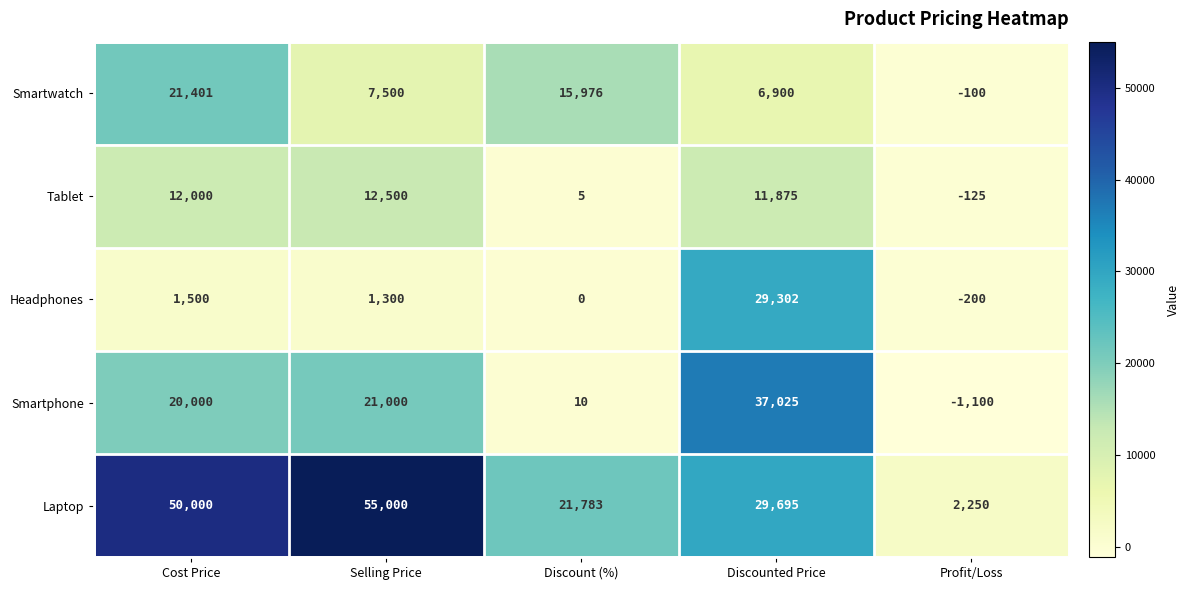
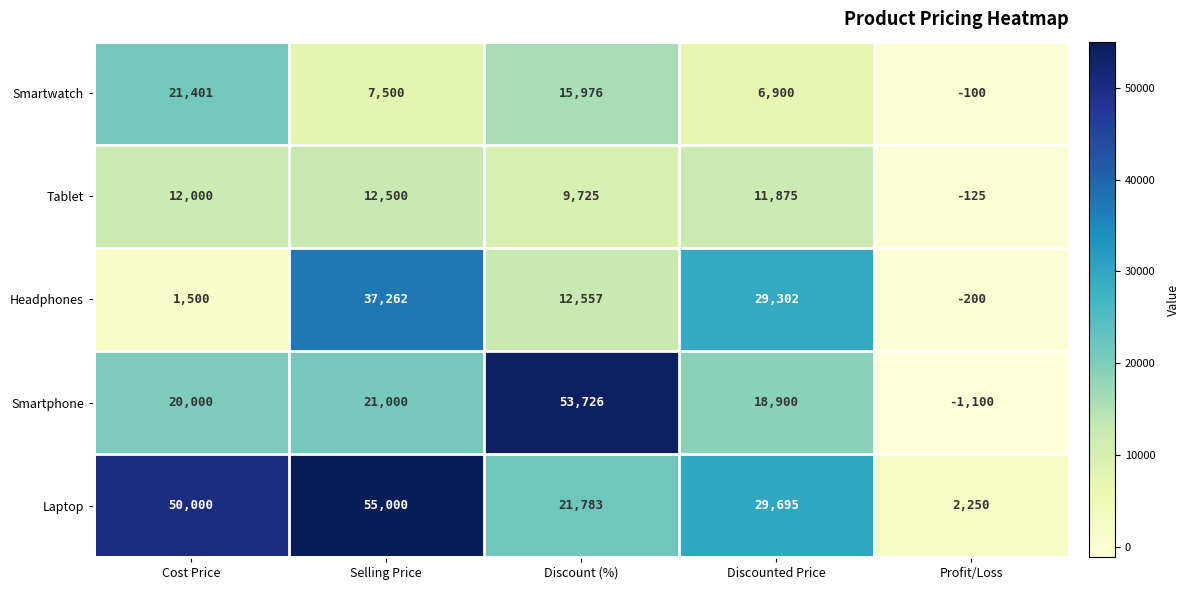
  {
    "Smartwatch": {
      "Cost Price": "21,401",
      "Selling Price": "7,500",
      "Discount (%)": "15,976",
      "Discounted Price": "6,900",
      "Profit/Loss": "-100"
    },
    "Tablet": {
      "Cost Price": "12,000",
      "Selling Price": "12,500",
-     "Discount (%)": "5",
+     "Discount (%)": "9,725",
      "Discounted Price": "11,875",
      "Profit/Loss": "-125"
    },
    "Headphones": {
      "Cost Price": "1,500",
-     "Selling Price": "1,300",
-     "Discount (%)": "0",
+     "Selling Price": "37,262",
+     "Discount (%)": "12,557",
      "Discounted Price": "29,302",
      "Profit/Loss": "-200"
    },
    "Smartphone": {
      "Cost Price": "20,000",
      "Selling Price": "21,000",
-     "Discount (%)": "10",
-     "Discounted Price": "37,025",
+     "Discount (%)": "53,726",
+     "Discounted Price": "18,900",
      "Profit/Loss": "-1,100"
    },
    "Laptop": {
      "Cost Price": "50,000",
      "Selling Price": "55,000",
      "Discount (%)": "21,783",
      "Discounted Price": "29,695",
      "Profit/Loss": "2,250"
    }
  }
